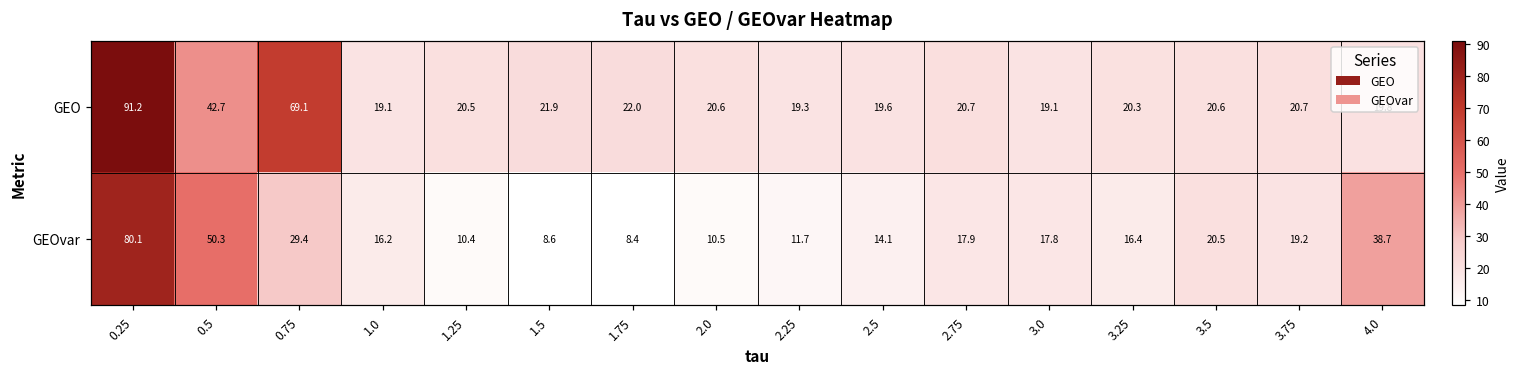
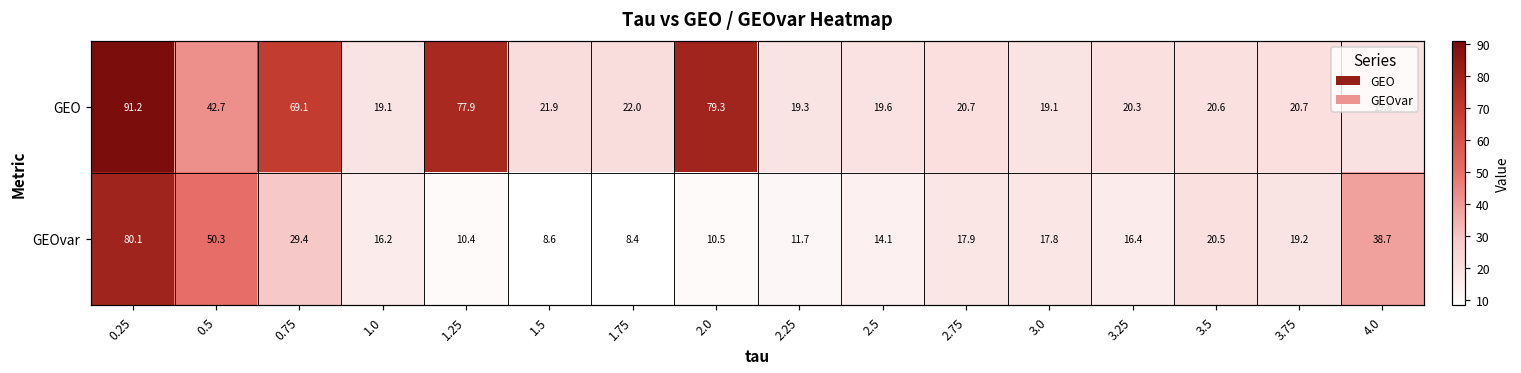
  {
    "GEO": {
      "0.25": 91.2,
      "0.5": 42.7,
      "0.75": 69.1,
      "1.0": 19.1,
-     "1.25": 20.5,
+     "1.25": 77.9,
      "1.5": 21.9,
      "1.75": 22.0,
-     "2.0": 20.6,
+     "2.0": 79.3,
      "2.25": 19.3,
      "2.5": 19.6,
      "2.75": 20.7,
      "3.0": 19.1,
      "3.25": 20.3,
      "3.5": 20.6,
      "3.75": 20.7
    },
    "GEOvar": {
      "0.25": 80.1,
      "0.5": 50.3,
      "0.75": 29.4,
      "1.0": 16.2,
      "1.25": 10.4,
      "1.5": 8.6,
      "1.75": 8.4,
      "2.0": 10.5,
      "2.25": 11.7,
      "2.5": 14.1,
      "2.75": 17.9,
      "3.0": 17.8,
      "3.25": 16.4,
      "3.5": 20.5,
      "3.75": 19.2,
      "4.0": 38.7
    }
  }
